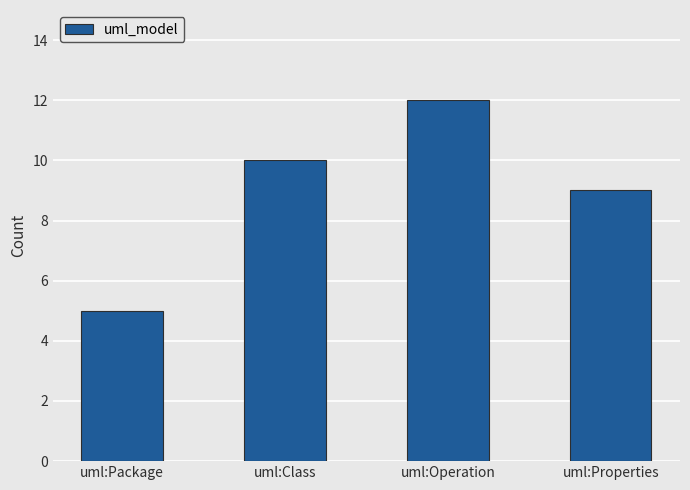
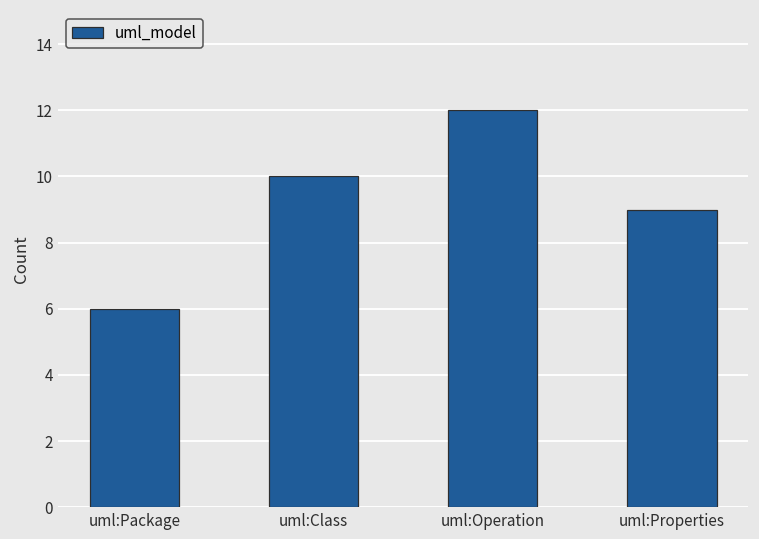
  {
-   "uml:Package": 5,
+   "uml:Package": 6,
    "uml:Class": 10,
    "uml:Operation": 12,
    "uml:Properties": 9
  }
